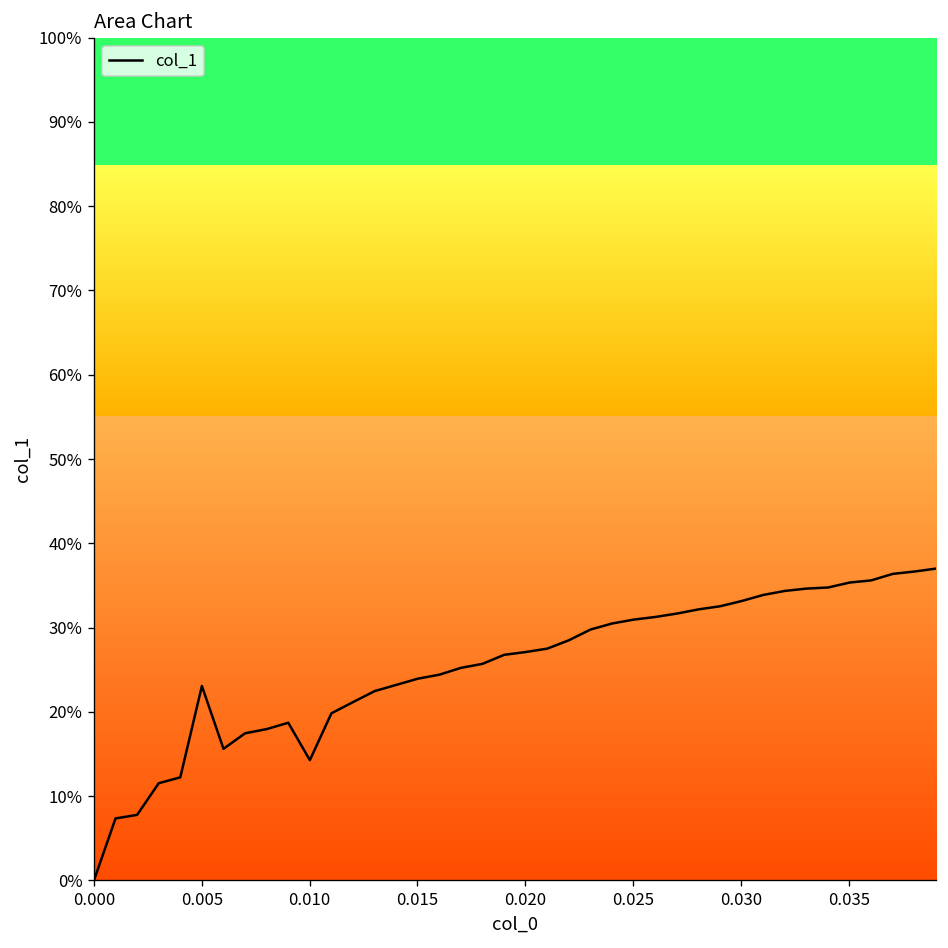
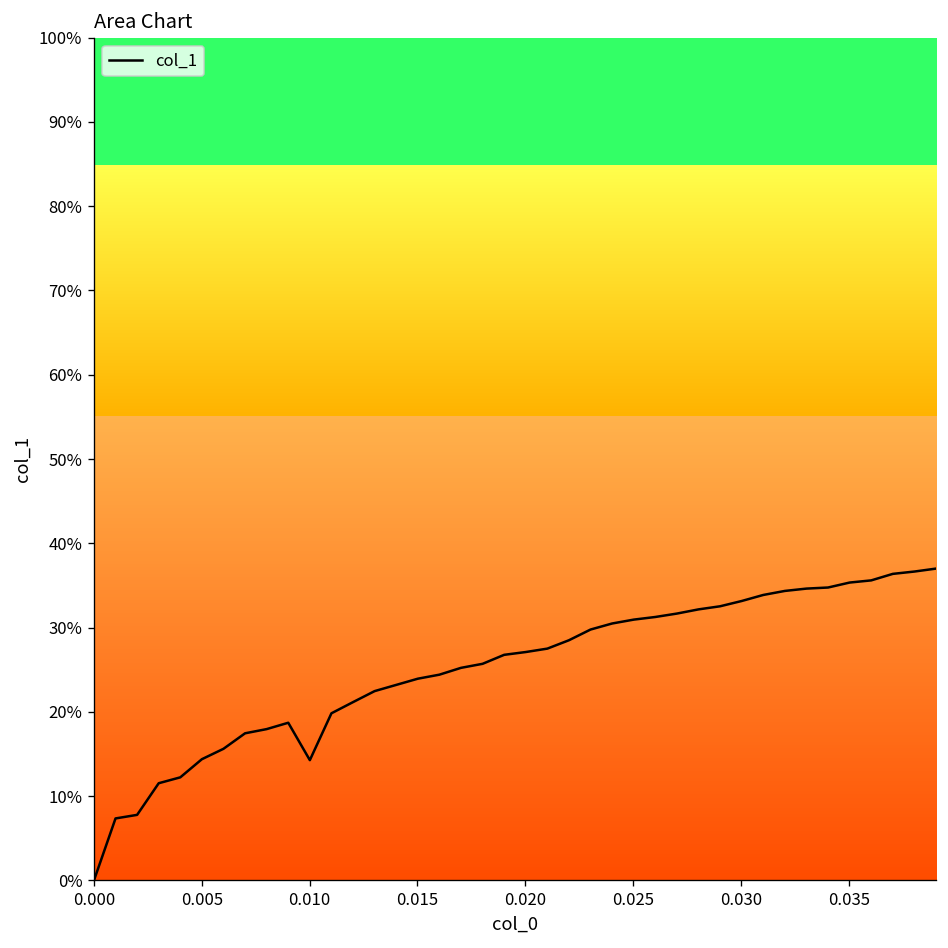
  {
    "0.000": "0%",
-   "0.005": "23%",
+   "0.005": "14%",
    "0.010": "14%",
    "0.015": "24%"
  }
